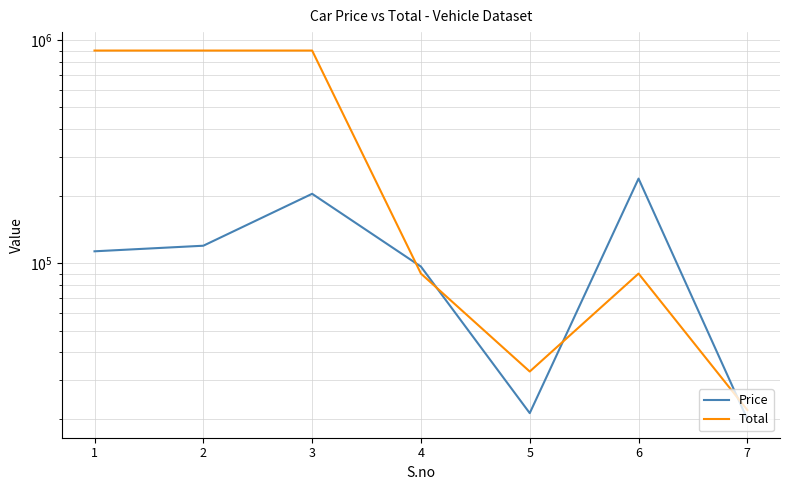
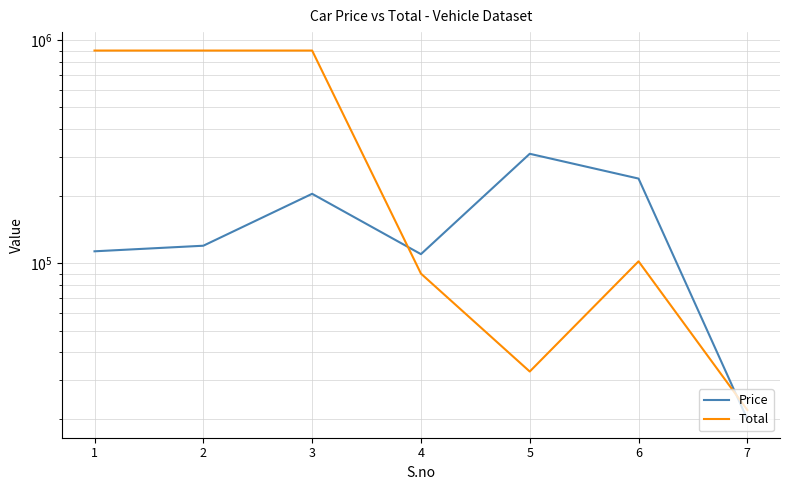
  {
    "Price": {
      "1": 110000,
      "2": 120000,
      "3": 210000,
-     "4": 97000,
-     "5": 21000,
+     "4": 110000,
+     "5": 310000,
      "6": 240000
    },
    "Total": {
      "1": 900000,
      "2": 900000,
      "3": 900000,
      "4": 90000,
      "5": 33000,
-     "6": 90000
+     "6": 100000
    }
  }
